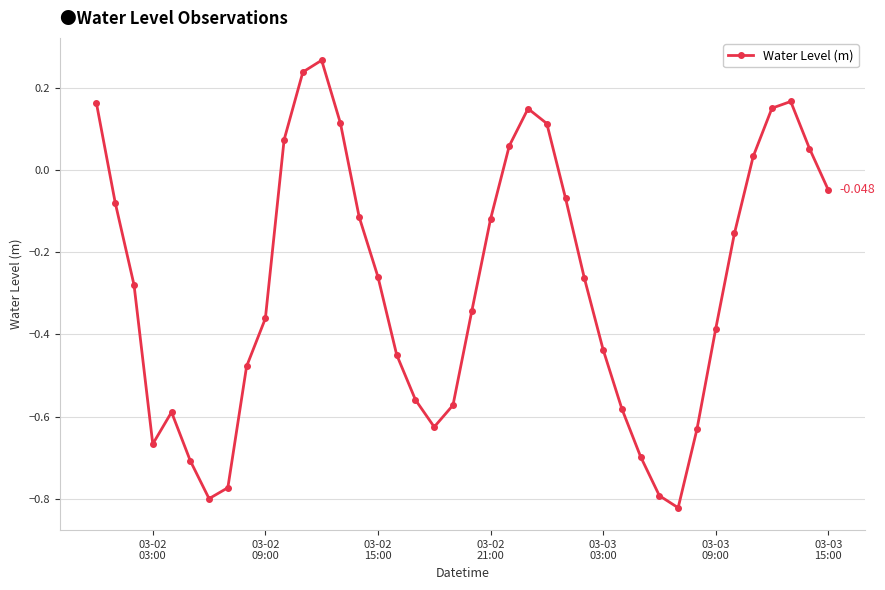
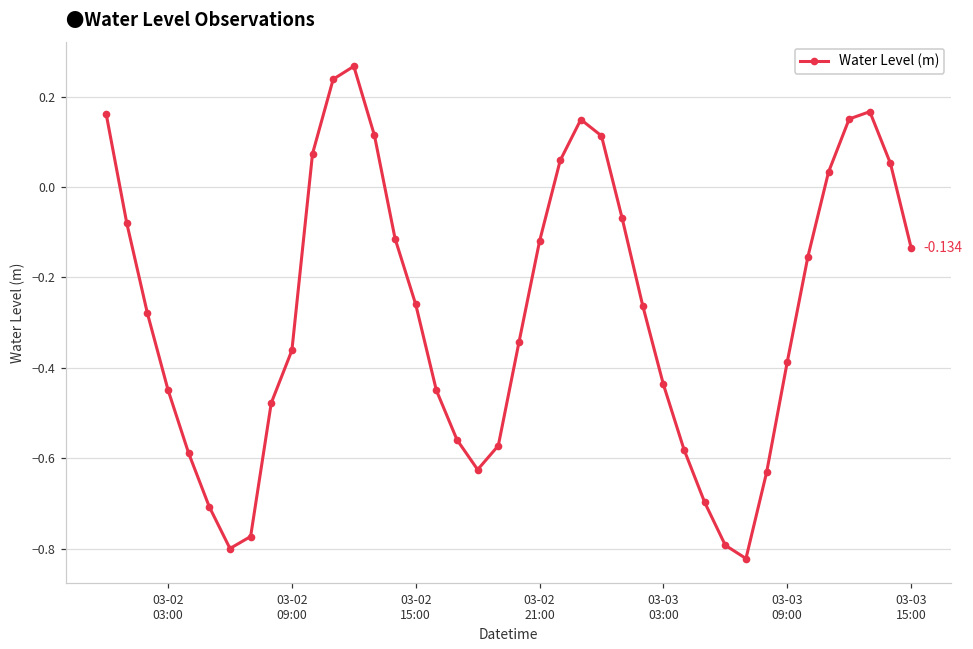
  {
-   "03-02 03:00": -0.67,
-   "03-03 15:00": -0.048
+   "03-02 03:00": -0.45,
+   "03-03 15:00": -0.134
  }
